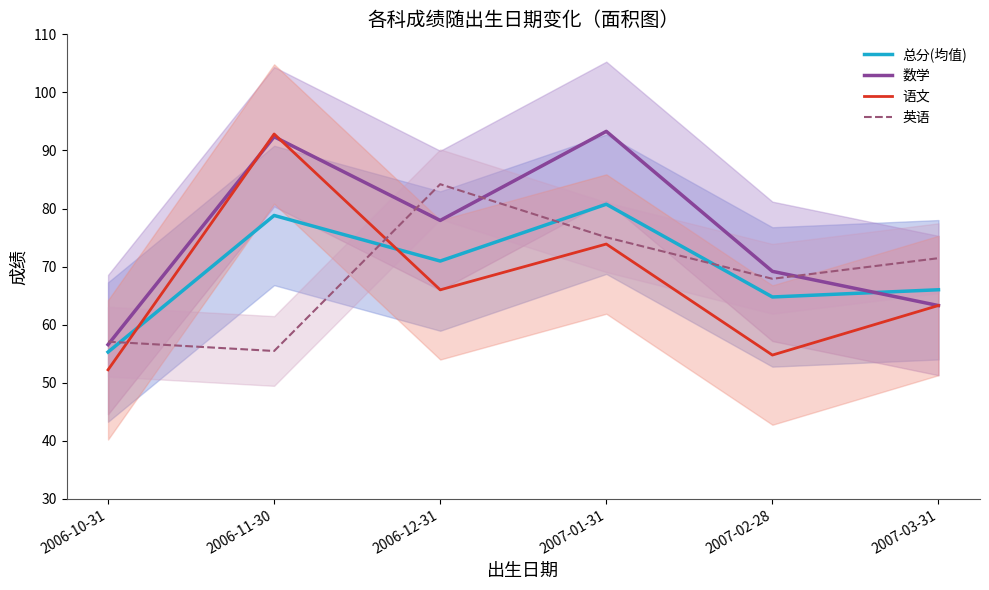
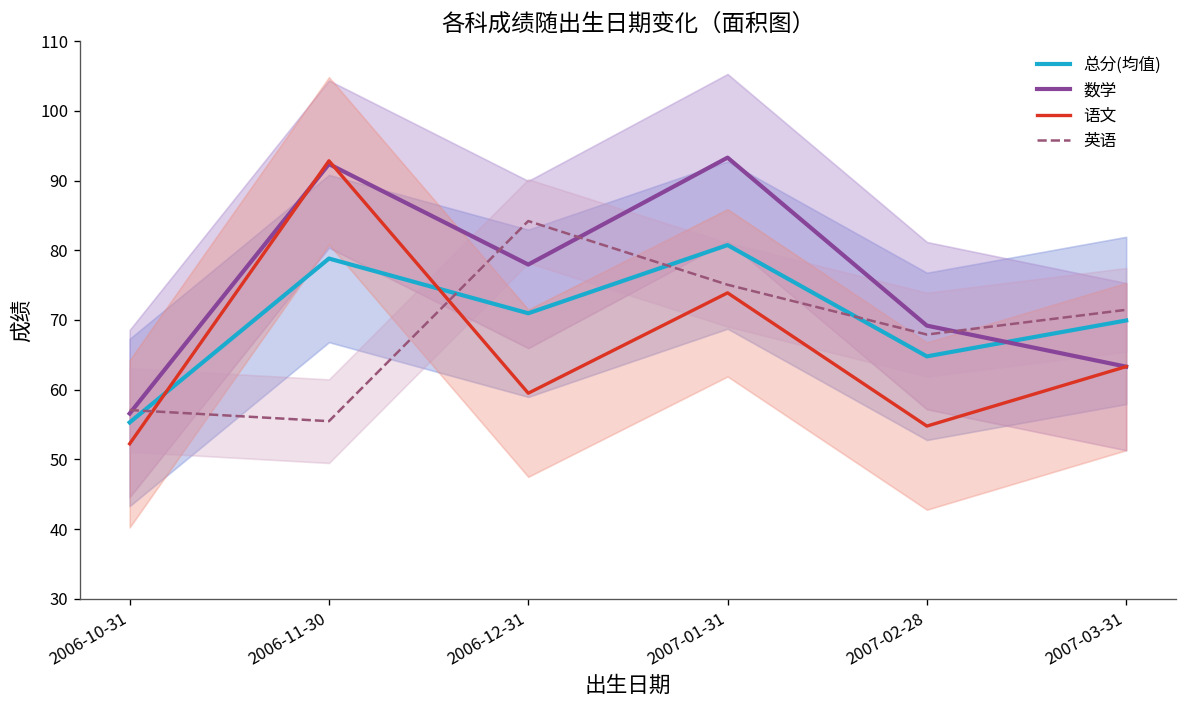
  {
    "总分(均值)": {
      "2006-10-31": 55,
      "2006-11-30": 79,
      "2006-12-31": 71,
      "2007-02-28": 65,
-     "2007-03-31": 66
+     "2007-03-31": 70
    },
    "语文": {
      "2006-10-31": 52,
      "2006-11-30": 93,
-     "2006-12-31": 66,
+     "2006-12-31": 59,
      "2007-01-31": 74,
      "2007-02-28": 55
    }
  }
